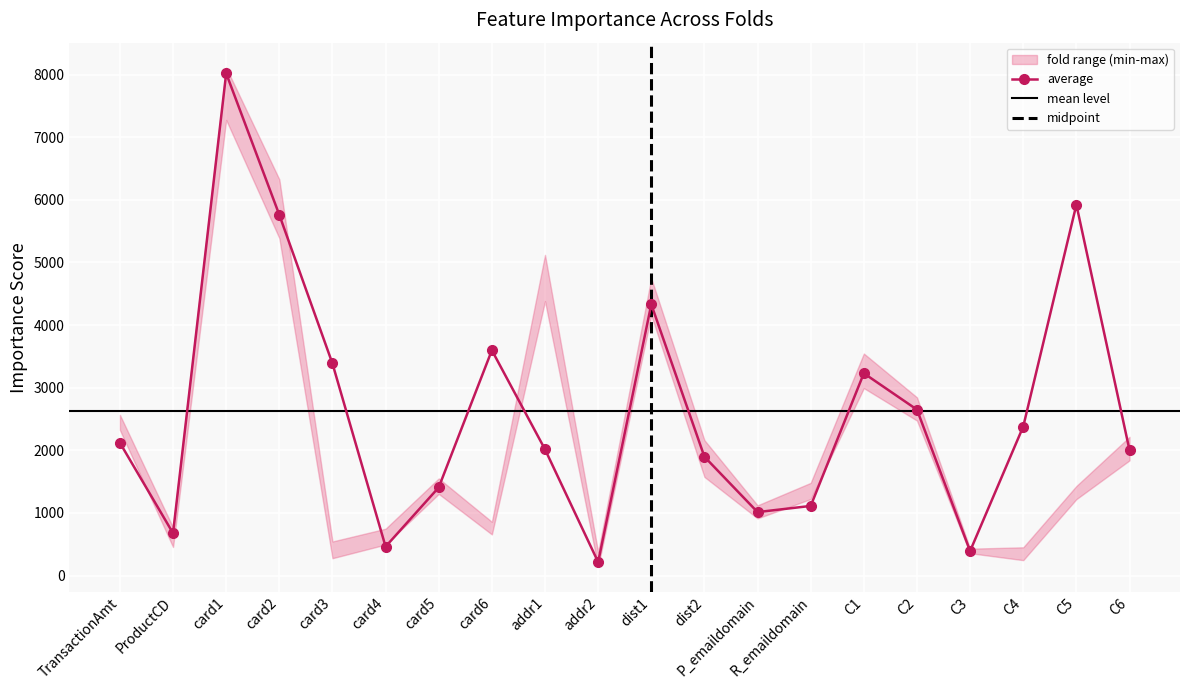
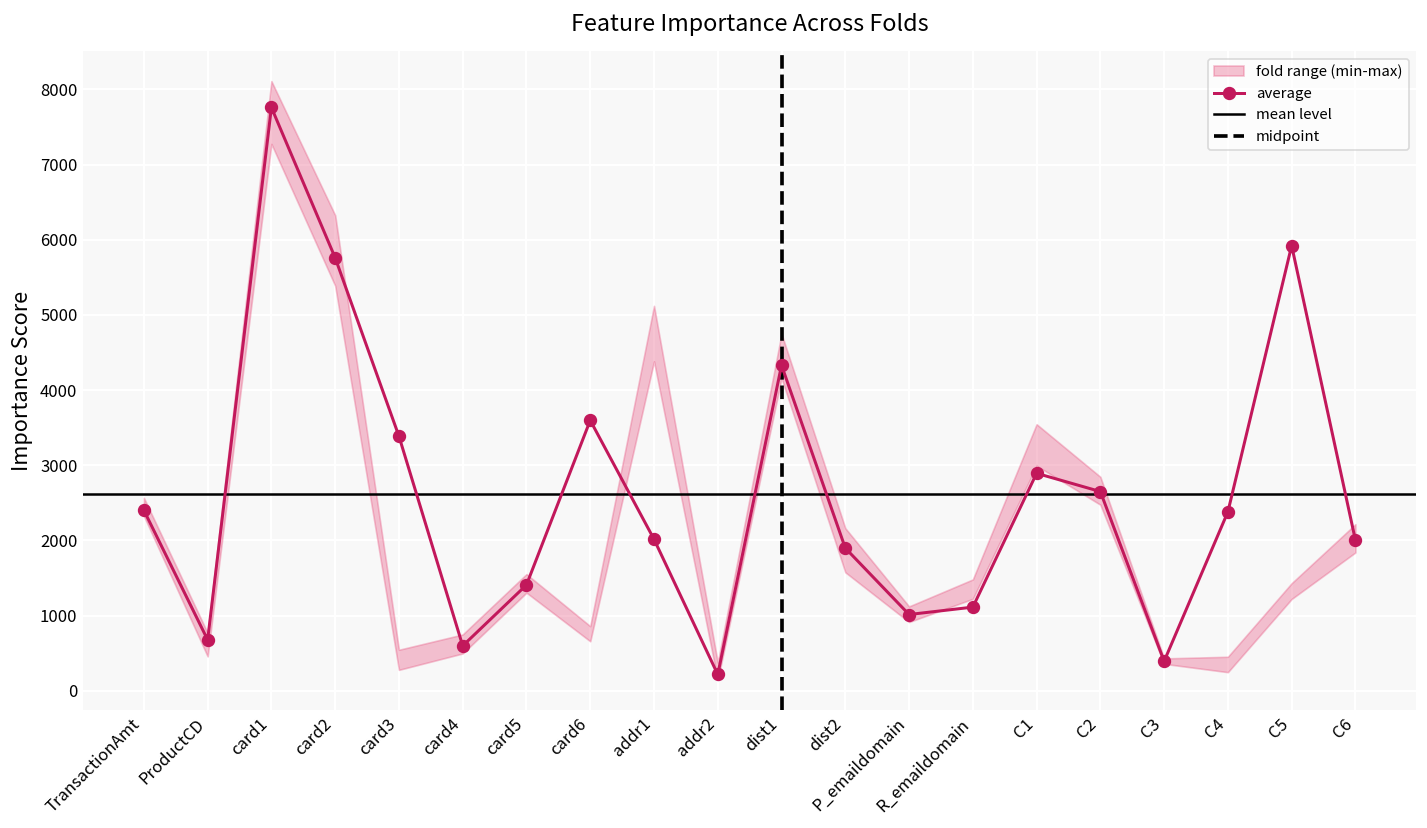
  {
    "average": {
-     "TransactionAmt": 2100,
+     "TransactionAmt": 2400,
      "ProductCD": 700,
-     "card1": 8000,
+     "card1": 7800,
      "card2": 5800,
      "card3": 3400,
-     "card4": 500,
+     "card4": 600,
      "card5": 1400,
      "card6": 3600,
      "addr1": 2000,
      "addr2": 200,
      "dist1": 4300,
      "dist2": 1900,
      "P_emaildomain": 1000,
      "R_emaildomain": 1100,
-     "C1": 3200,
+     "C1": 2900,
      "C2": 2600,
      "C4": 2400,
      "C5": 5900,
      "C6": 2000
    }
  }
